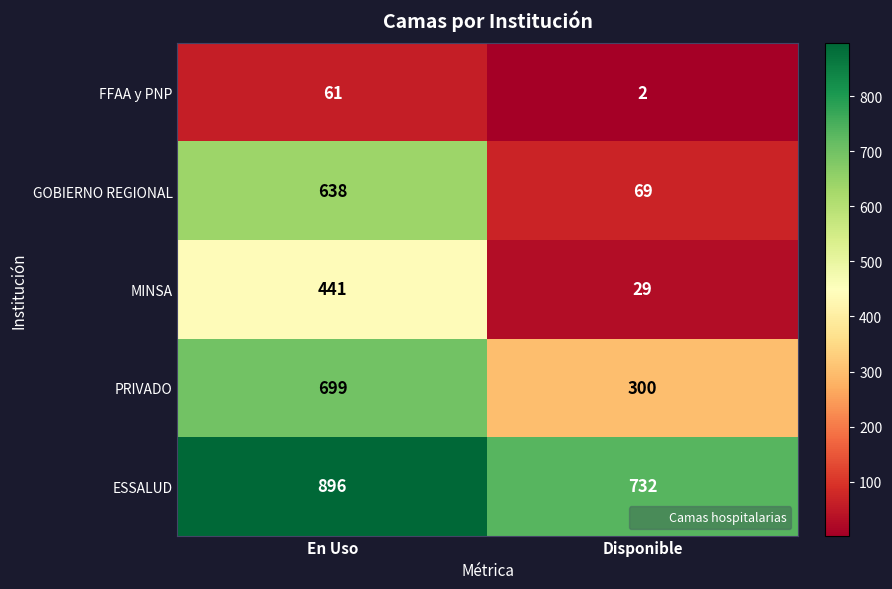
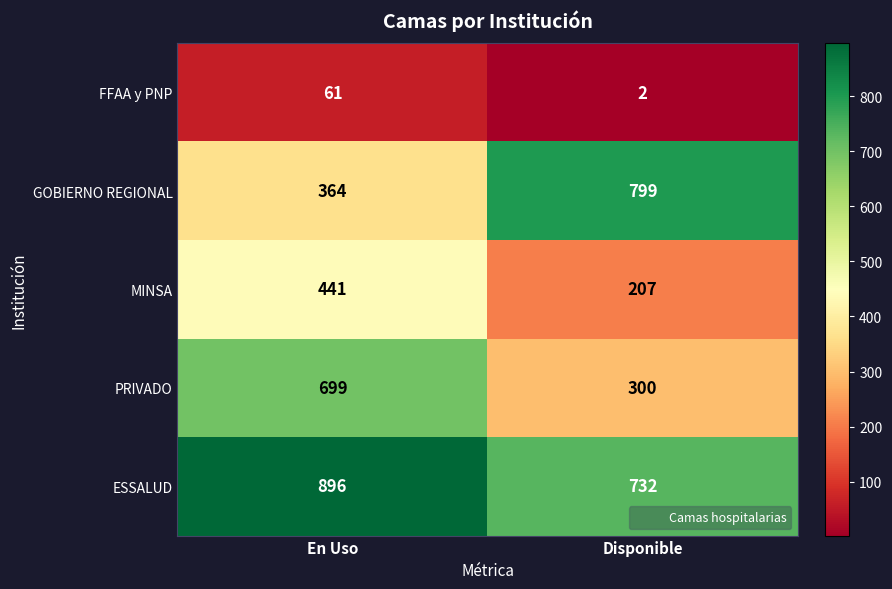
  {
    "FFAA y PNP": {
      "En Uso": 61,
      "Disponible": 2
    },
    "GOBIERNO REGIONAL": {
-     "En Uso": 638,
-     "Disponible": 69
+     "En Uso": 364,
+     "Disponible": 799
    },
    "MINSA": {
      "En Uso": 441,
-     "Disponible": 29
+     "Disponible": 207
    },
    "PRIVADO": {
      "En Uso": 699,
      "Disponible": 300
    },
    "ESSALUD": {
      "En Uso": 896,
      "Disponible": 732
    }
  }
